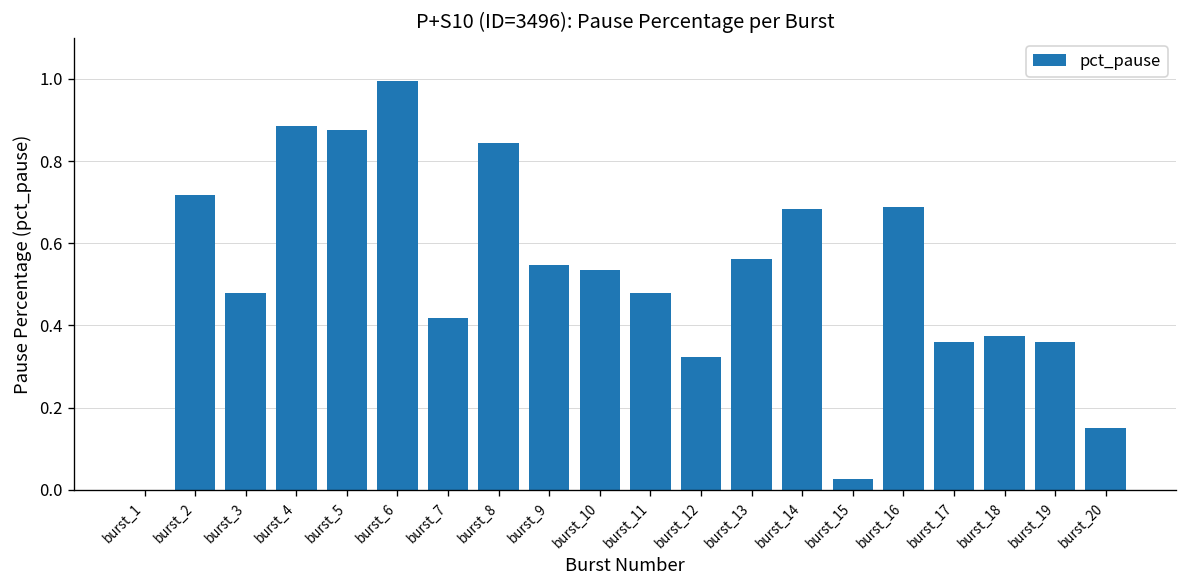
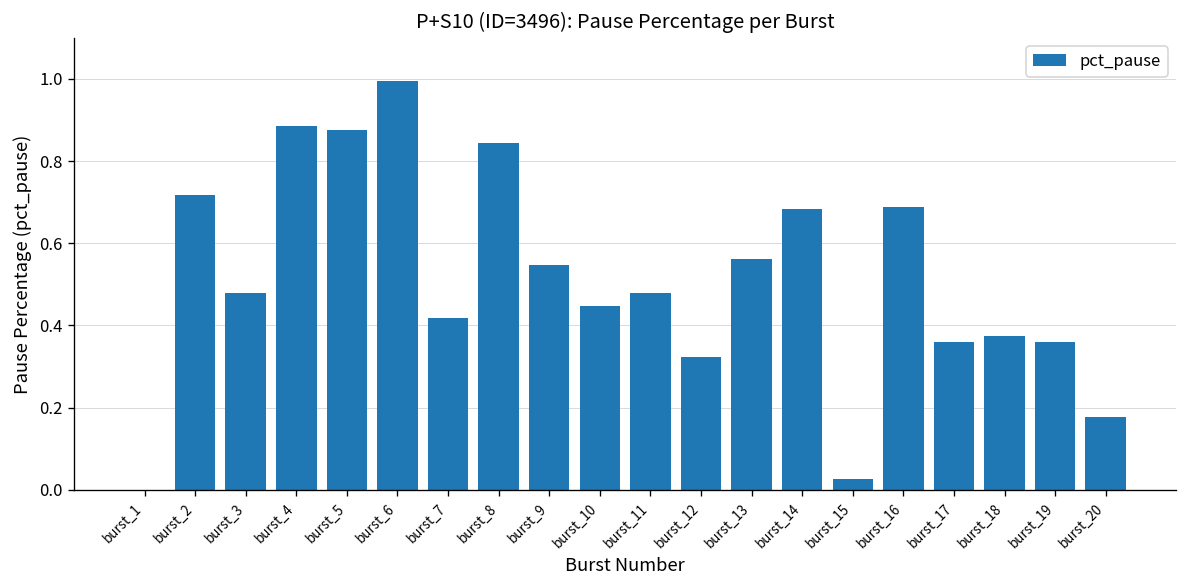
  {
    "burst_1": 0.00,
    "burst_2": 0.72,
    "burst_3": 0.48,
    "burst_4": 0.89,
    "burst_5": 0.88,
    "burst_6": 0.99,
    "burst_7": 0.42,
    "burst_8": 0.85,
    "burst_9": 0.55,
-   "burst_10": 0.53,
+   "burst_10": 0.45,
    "burst_11": 0.48,
    "burst_12": 0.32,
    "burst_13": 0.56,
    "burst_14": 0.68,
    "burst_15": 0.03,
    "burst_16": 0.69,
    "burst_17": 0.36,
    "burst_18": 0.38,
    "burst_19": 0.36,
-   "burst_20": 0.15
+   "burst_20": 0.18
  }
